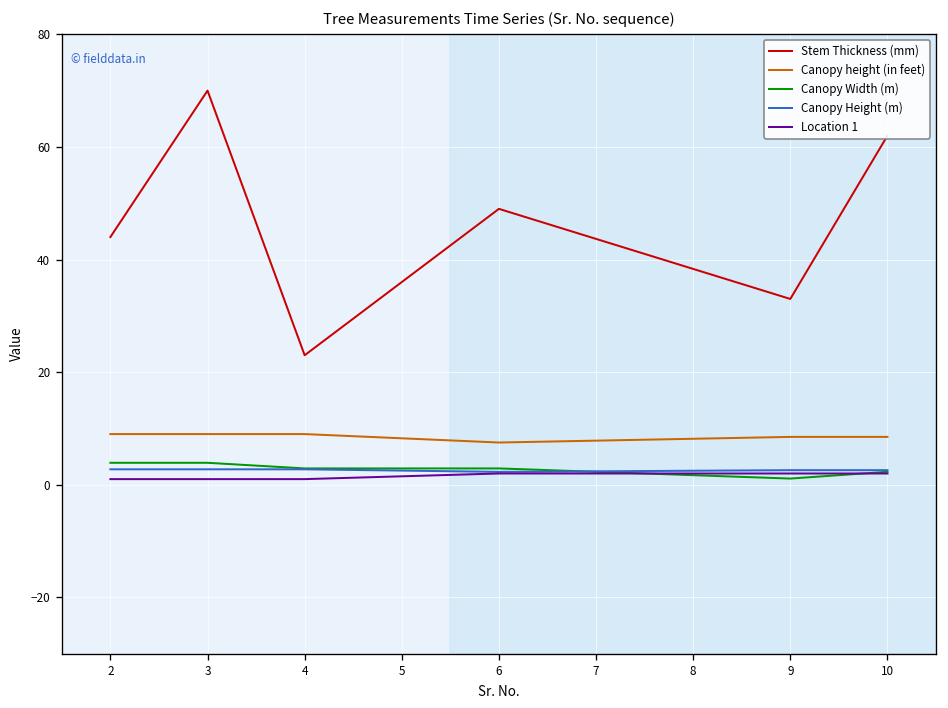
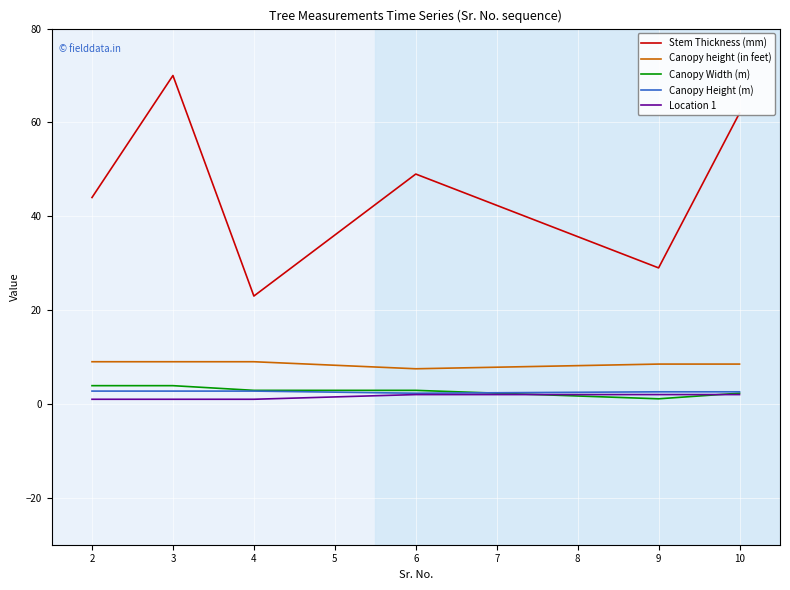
  {
    "Stem Thickness (mm)": {
      "2": 44,
      "3": 70,
      "4": 23,
      "6": 49,
-     "9": 33
+     "9": 29
    },
    "Canopy height (in feet)": {
      "2": 9,
      "3": 9,
      "4": 9,
      "6": 8,
      "9": 9,
      "10": 9
    },
    "Canopy Width (m)": {
      "2": 4,
      "3": 4,
      "6": 3,
      "9": 1
    },
    "Canopy Height (m)": {
      "2": 3,
      "3": 3,
      "9": 3
    },
    "Location 1": {
      "2": 1,
      "3": 1,
      "4": 1,
      "9": 2
    }
  }
